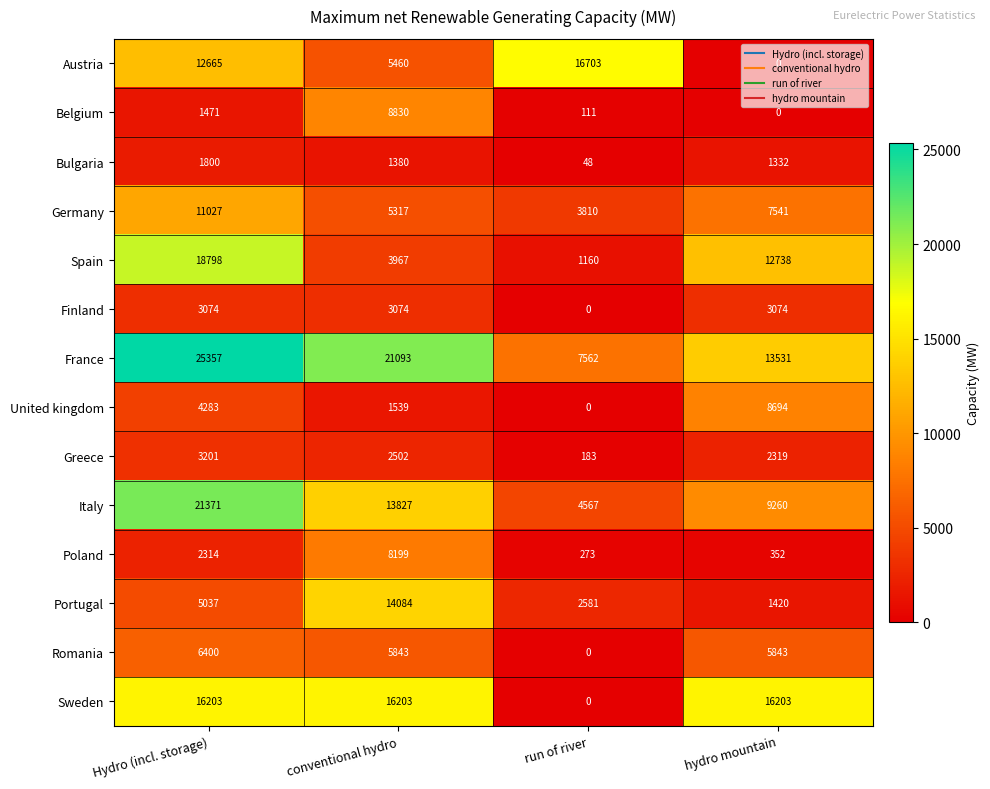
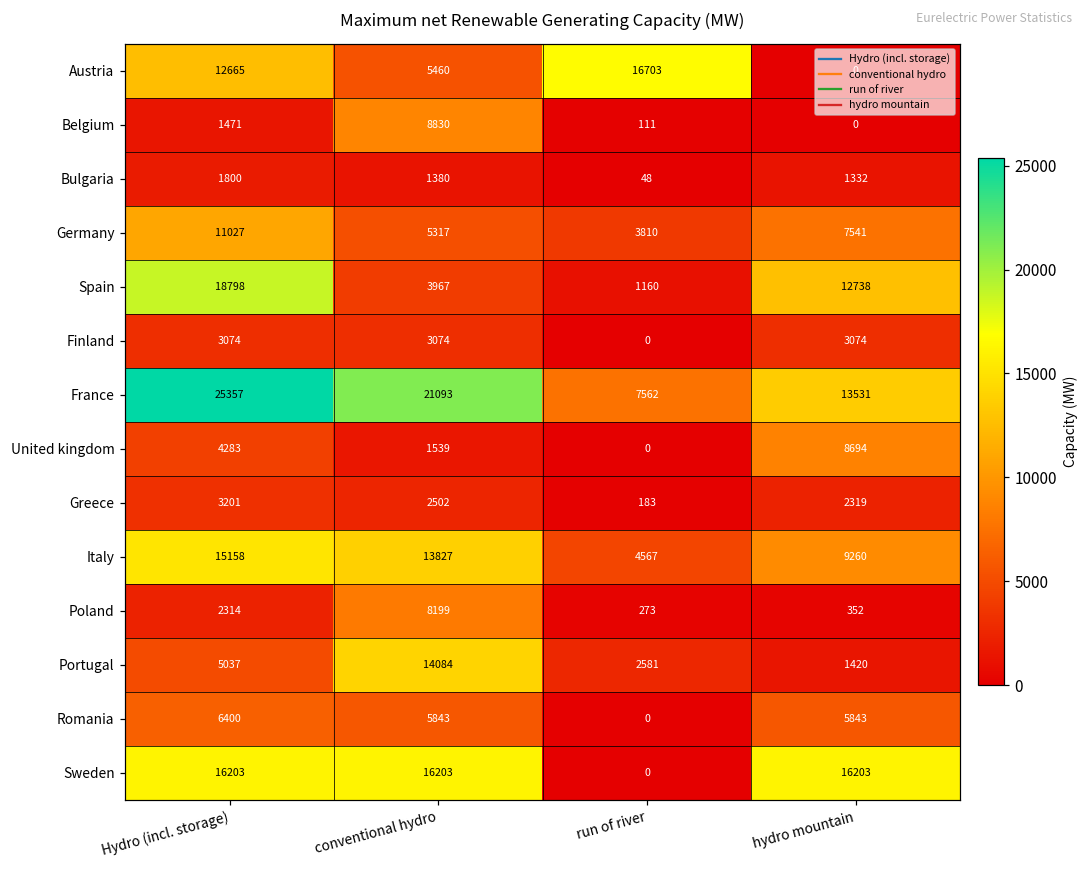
  {
    "Austria": {
      "Hydro (incl. storage)": 12665,
      "conventional hydro": 5460,
      "run of river": 16703
    },
    "Belgium": {
      "Hydro (incl. storage)": 1471,
      "conventional hydro": 8830,
      "run of river": 111,
      "hydro mountain": 0
    },
    "Bulgaria": {
      "Hydro (incl. storage)": 1800,
      "conventional hydro": 1380,
      "run of river": 48,
      "hydro mountain": 1332
    },
    "Germany": {
      "Hydro (incl. storage)": 11027,
      "conventional hydro": 5317,
      "run of river": 3810,
      "hydro mountain": 7541
    },
    "Spain": {
      "Hydro (incl. storage)": 18798,
      "conventional hydro": 3967,
      "run of river": 1160,
      "hydro mountain": 12738
    },
    "Finland": {
      "Hydro (incl. storage)": 3074,
      "conventional hydro": 3074,
      "run of river": 0,
      "hydro mountain": 3074
    },
    "France": {
      "Hydro (incl. storage)": 25357,
      "conventional hydro": 21093,
      "run of river": 7562,
      "hydro mountain": 13531
    },
    "United kingdom": {
      "Hydro (incl. storage)": 4283,
      "conventional hydro": 1539,
      "run of river": 0,
      "hydro mountain": 8694
    },
    "Greece": {
      "Hydro (incl. storage)": 3201,
      "conventional hydro": 2502,
      "run of river": 183,
      "hydro mountain": 2319
    },
    "Italy": {
-     "Hydro (incl. storage)": 21371,
+     "Hydro (incl. storage)": 15158,
      "conventional hydro": 13827,
      "run of river": 4567,
      "hydro mountain": 9260
    },
    "Poland": {
      "Hydro (incl. storage)": 2314,
      "conventional hydro": 8199,
      "run of river": 273,
      "hydro mountain": 352
    },
    "Portugal": {
      "Hydro (incl. storage)": 5037,
      "conventional hydro": 14084,
      "run of river": 2581,
      "hydro mountain": 1420
    },
    "Romania": {
      "Hydro (incl. storage)": 6400,
      "conventional hydro": 5843,
      "run of river": 0,
      "hydro mountain": 5843
    },
    "Sweden": {
      "Hydro (incl. storage)": 16203,
      "conventional hydro": 16203,
      "run of river": 0,
      "hydro mountain": 16203
    }
  }
